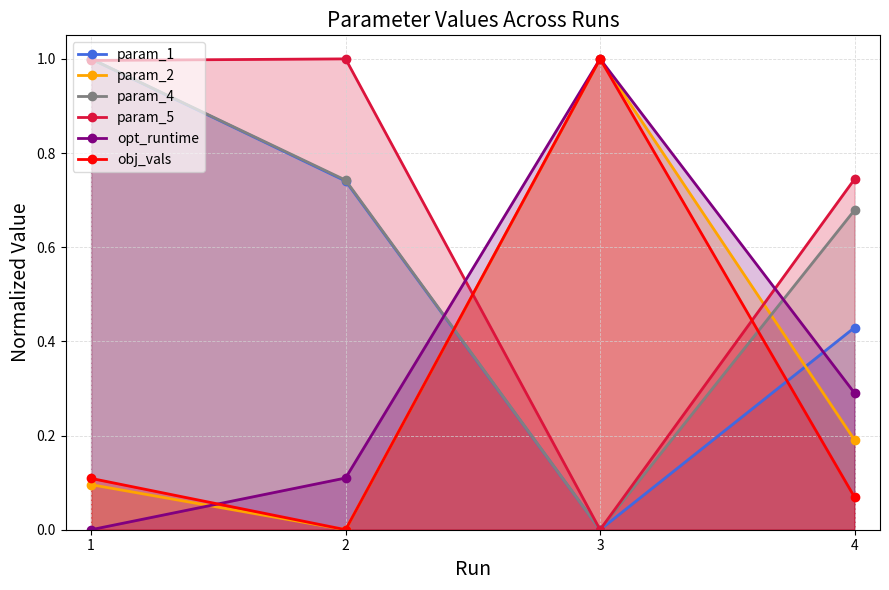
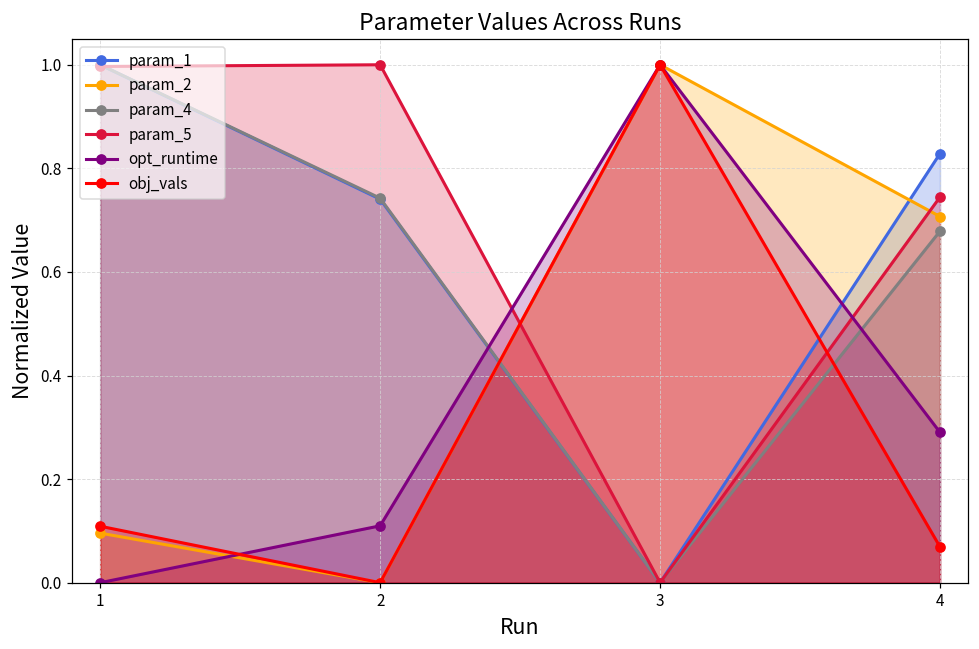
  {
    "param_1": {
-     "4": 0.43
+     "4": 0.83
    },
    "param_2": {
      "1": 0.10,
-     "4": 0.19
+     "4": 0.71
    },
    "param_4": {
      "4": 0.68
    },
    "param_5": {
      "2": 1.00,
      "4": 0.74
    },
    "opt_runtime": {
      "1": 0.00,
      "2": 0.11,
      "4": 0.29
    },
    "obj_vals": {
      "1": 0.11,
      "4": 0.07
    }
  }
